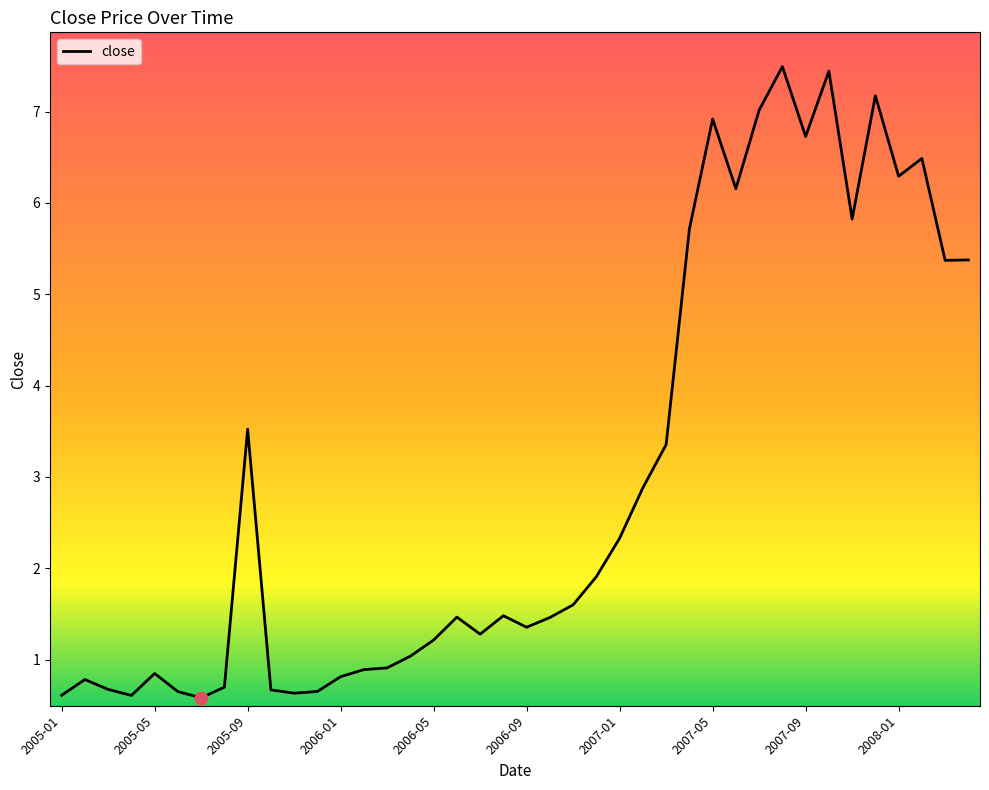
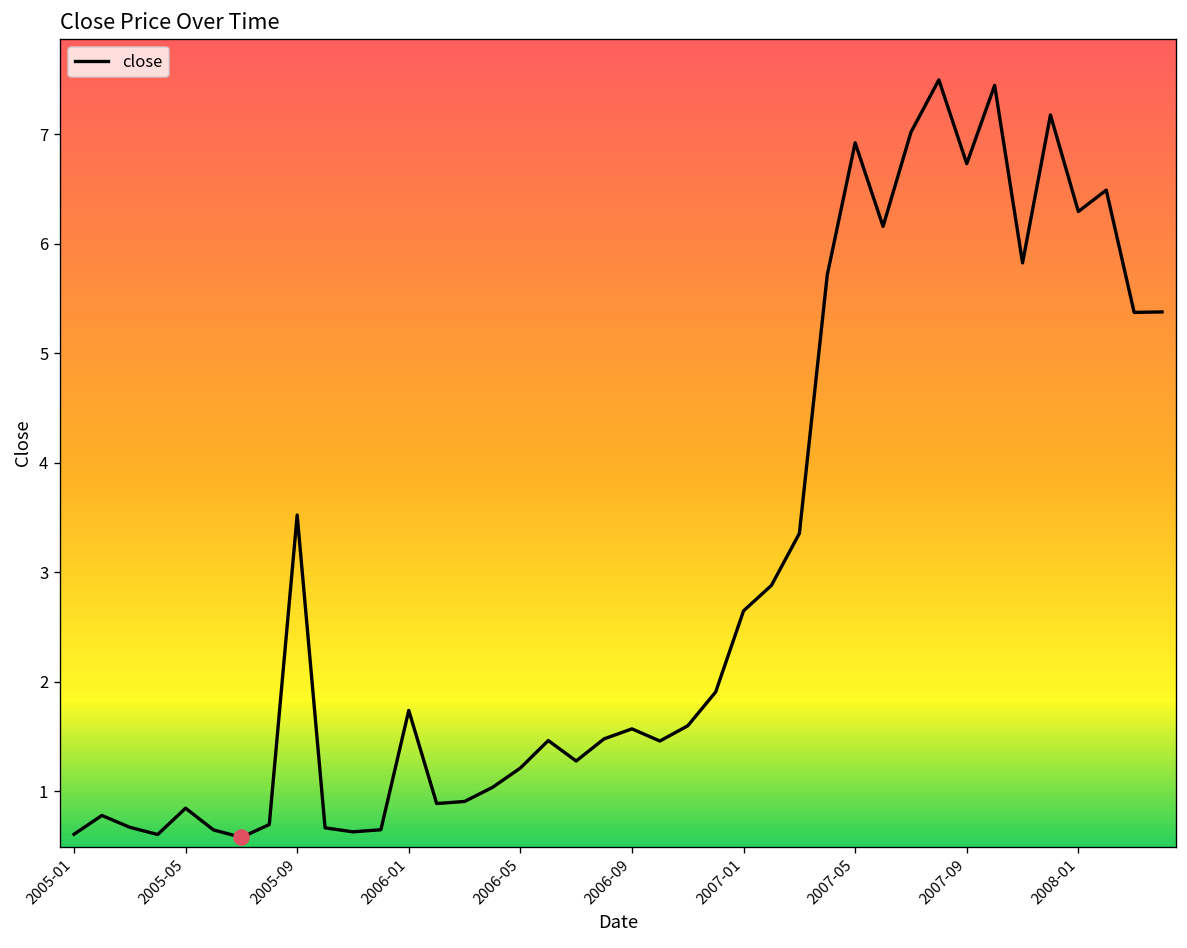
  {
    "close": {
      "2005-01": 0.6,
      "2005-05": 0.8,
      "2005-09": 3.5,
-     "2006-01": 0.8,
+     "2006-01": 1.7,
      "2006-05": 1.2,
-     "2006-09": 1.4,
-     "2007-01": 2.3,
+     "2006-09": 1.6,
+     "2007-01": 2.6,
      "2007-05": 6.9,
      "2007-09": 6.7,
      "2008-01": 6.3
    }
  }
